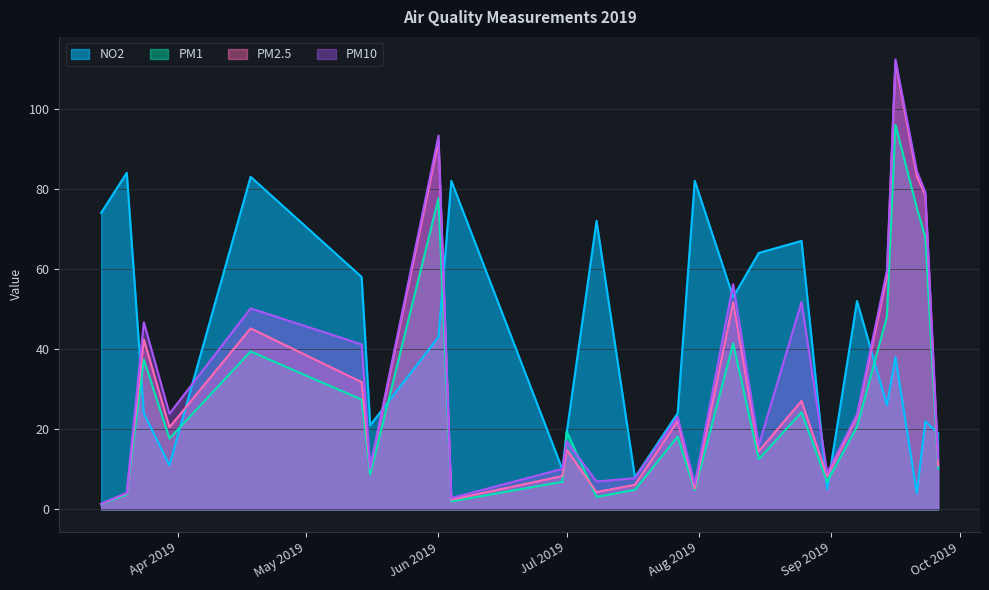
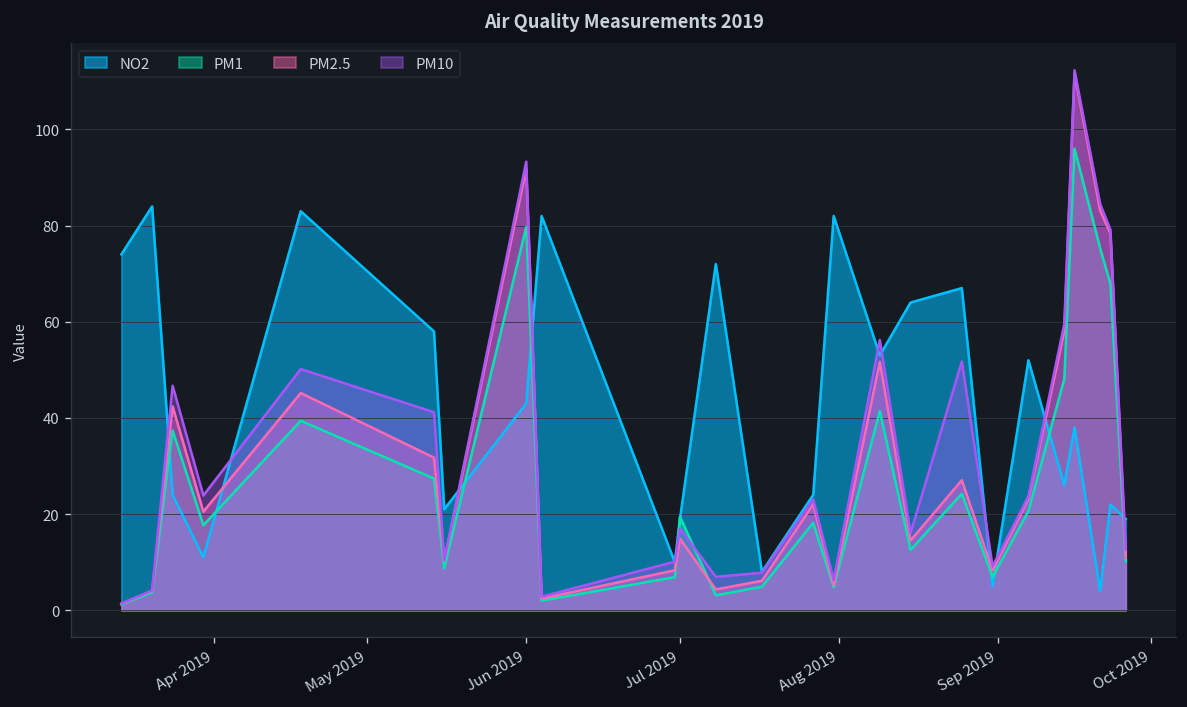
  {
    "NO2": {
      "Jun 2019": 43
    },
    "PM1": {
-     "Jun 2019": 78
+     "Jun 2019": 80
    },
    "PM2.5": {
      "Jun 2019": 92,
      "Jul 2019": 15
    },
    "PM10": {
      "Jun 2019": 93,
      "Jul 2019": 17
    }
  }
